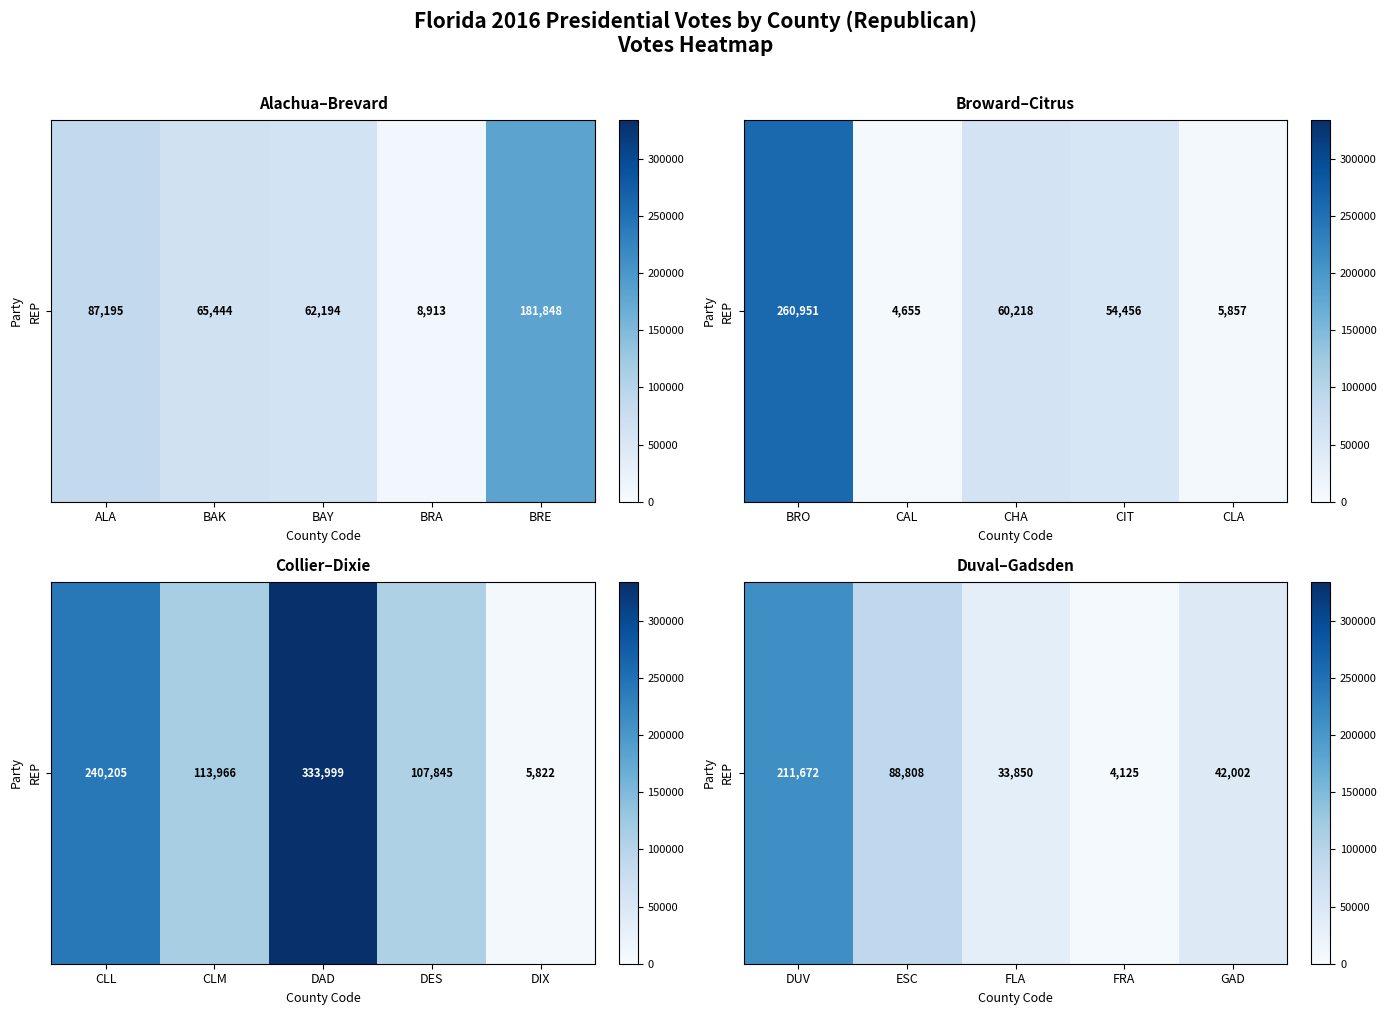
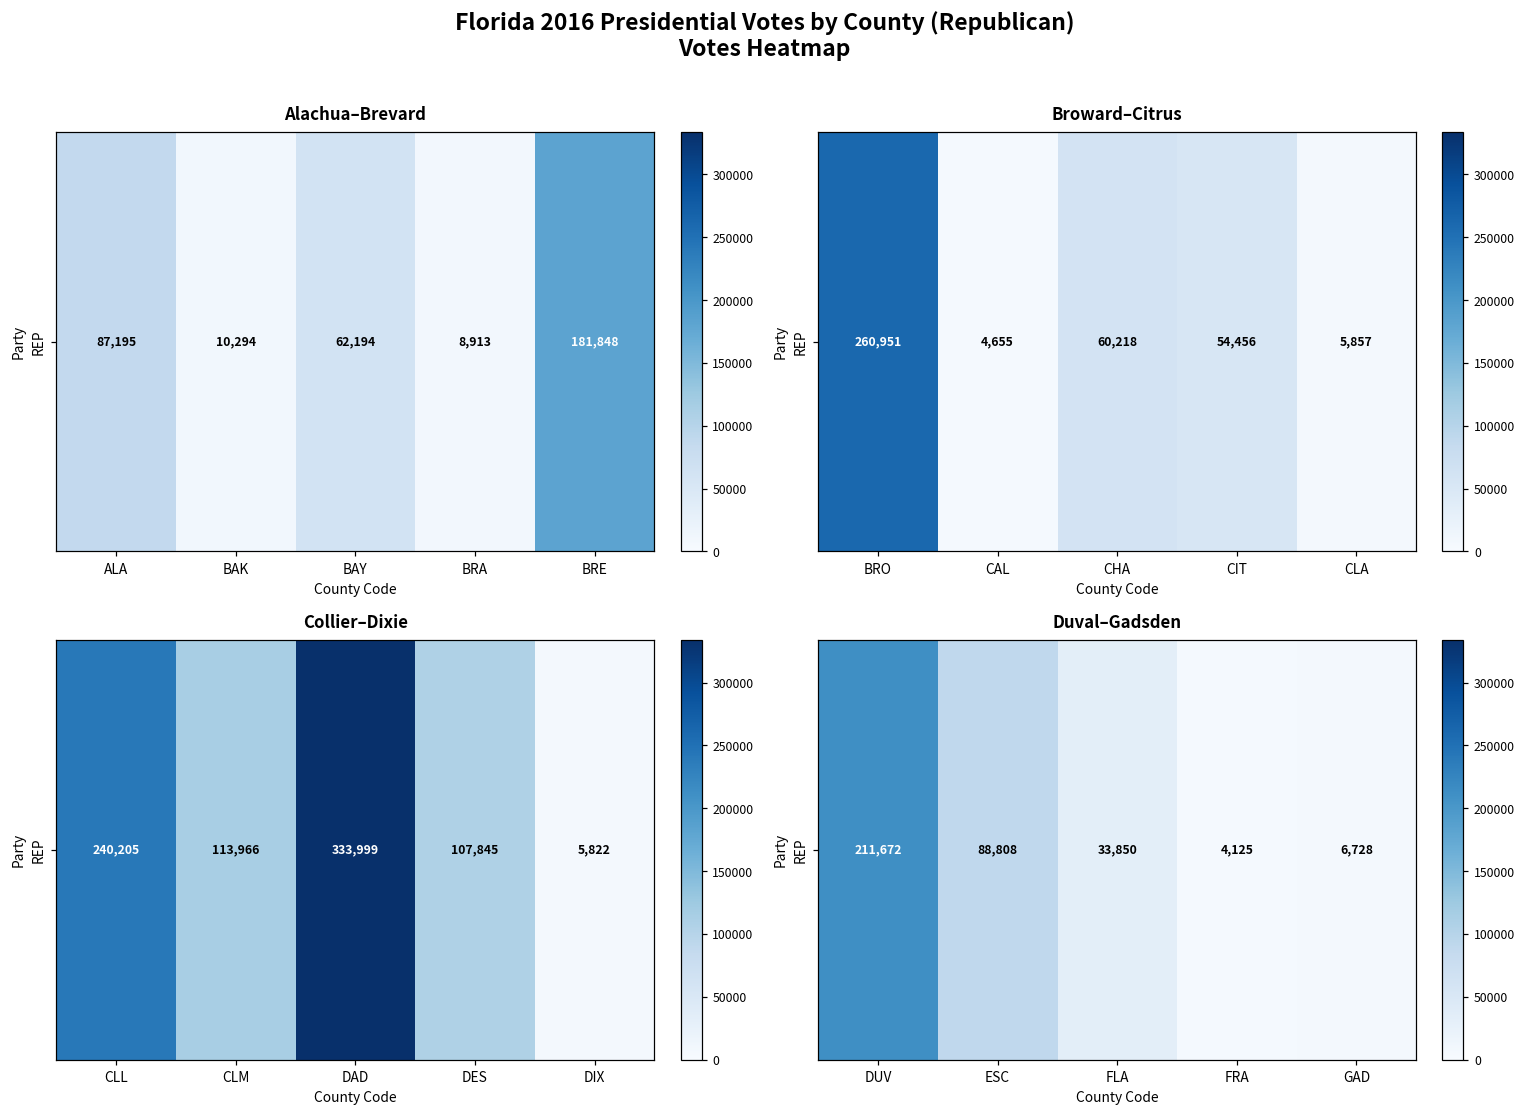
  {
    "Alachua–Brevard": {
      "REP": {
        "ALA": "87,195",
-       "BAK": "65,444",
+       "BAK": "10,294",
        "BAY": "62,194",
        "BRA": "8,913",
        "BRE": "181,848"
      }
    },
    "Broward–Citrus": {
      "REP": {
        "BRO": "260,951",
        "CAL": "4,655",
        "CHA": "60,218",
        "CIT": "54,456",
        "CLA": "5,857"
      }
    },
    "Collier–Dixie": {
      "REP": {
        "CLL": "240,205",
        "CLM": "113,966",
        "DAD": "333,999",
        "DES": "107,845",
        "DIX": "5,822"
      }
    },
    "Duval–Gadsden": {
      "REP": {
        "DUV": "211,672",
        "ESC": "88,808",
        "FLA": "33,850",
        "FRA": "4,125",
-       "GAD": "42,002"
+       "GAD": "6,728"
      }
    }
  }
